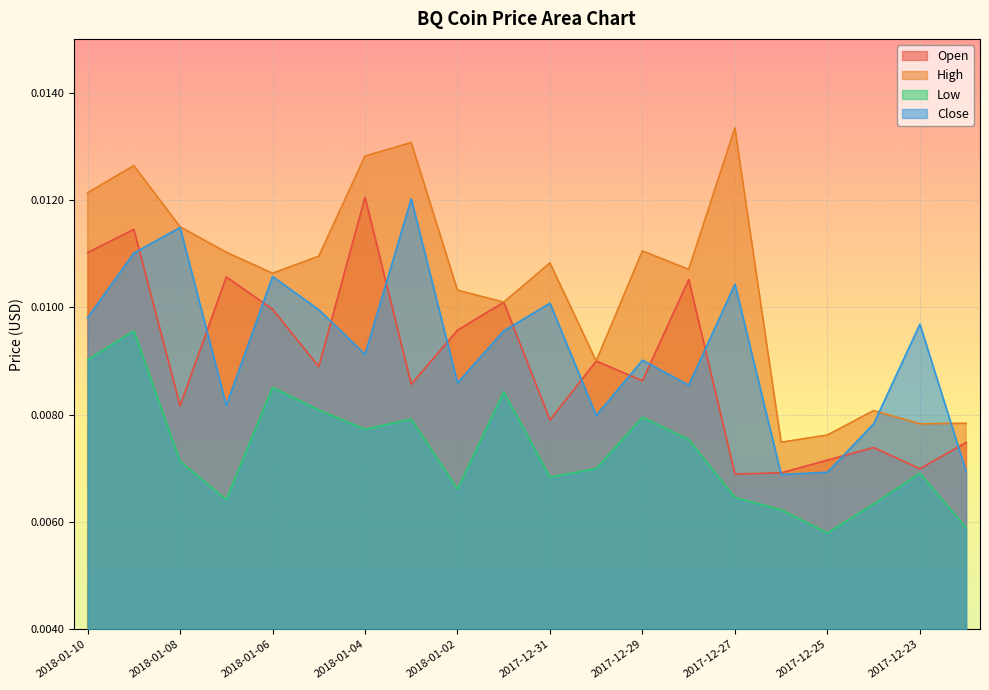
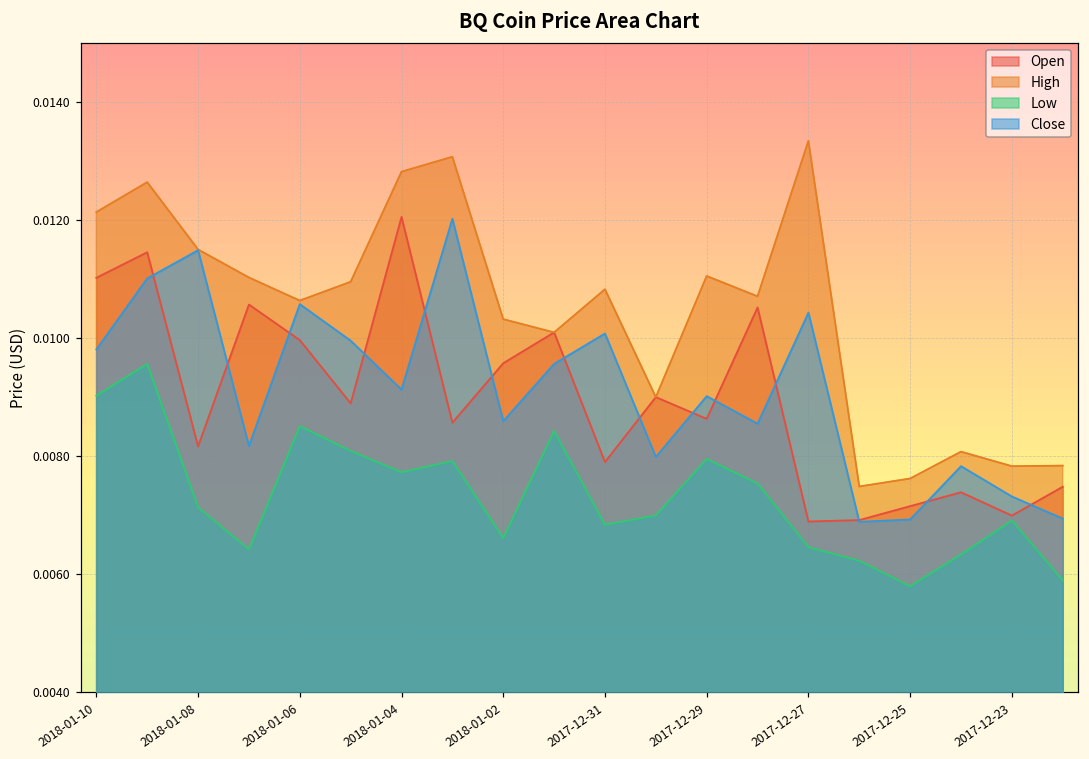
  {
    "Low": {
      "2018-01-10": 0.0090,
      "2018-01-08": 0.0071,
      "2018-01-06": 0.0085,
      "2018-01-04": 0.0077,
      "2018-01-02": 0.0066,
      "2017-12-31": 0.0068,
      "2017-12-29": 0.0080,
      "2017-12-27": 0.0065,
      "2017-12-25": 0.0058,
      "2017-12-23": 0.0069
    },
    "Close": {
      "2018-01-10": 0.0098,
      "2018-01-06": 0.0106,
      "2018-01-04": 0.0091,
      "2018-01-02": 0.0086,
      "2017-12-31": 0.0101,
      "2017-12-29": 0.0090,
      "2017-12-27": 0.0104,
      "2017-12-25": 0.0069,
-     "2017-12-23": 0.0097
+     "2017-12-23": 0.0073
    }
  }
